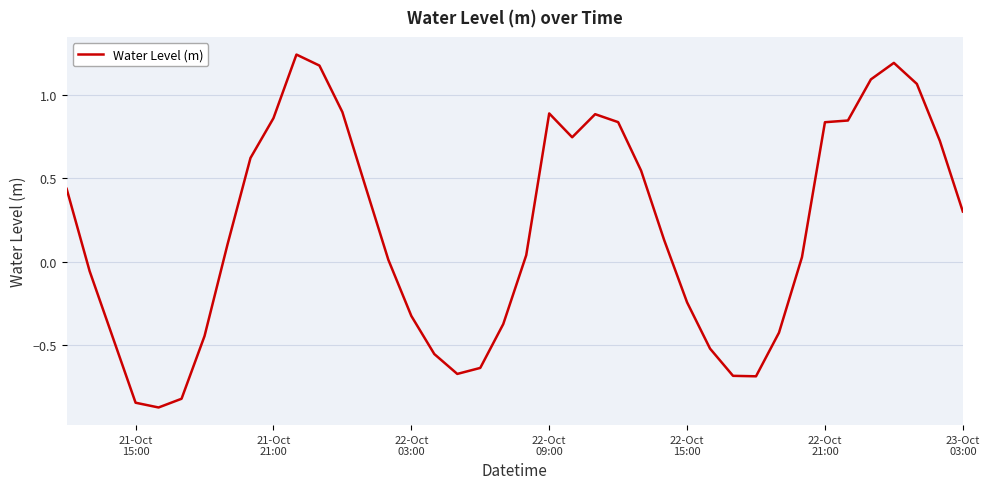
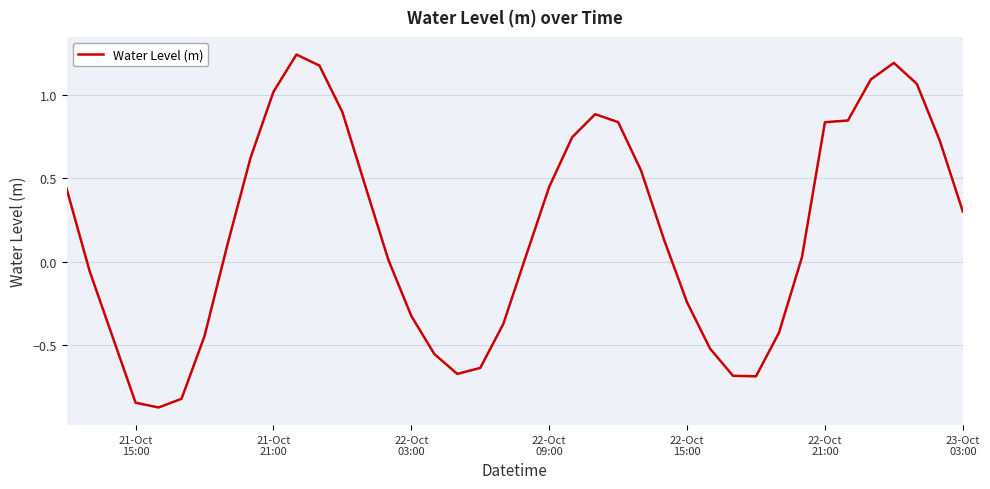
  {
    "21-Oct 15:00": -0.85,
-   "21-Oct 21:00": 0.86,
+   "21-Oct 21:00": 1.02,
    "22-Oct 03:00": -0.33,
-   "22-Oct 09:00": 0.89,
+   "22-Oct 09:00": 0.45,
    "22-Oct 15:00": -0.24,
    "22-Oct 21:00": 0.84,
    "23-Oct 03:00": 0.30
  }
